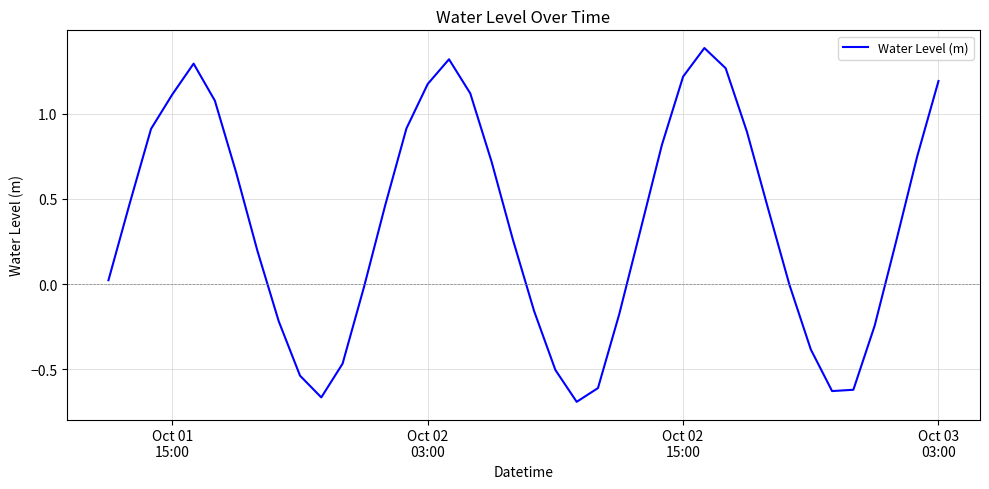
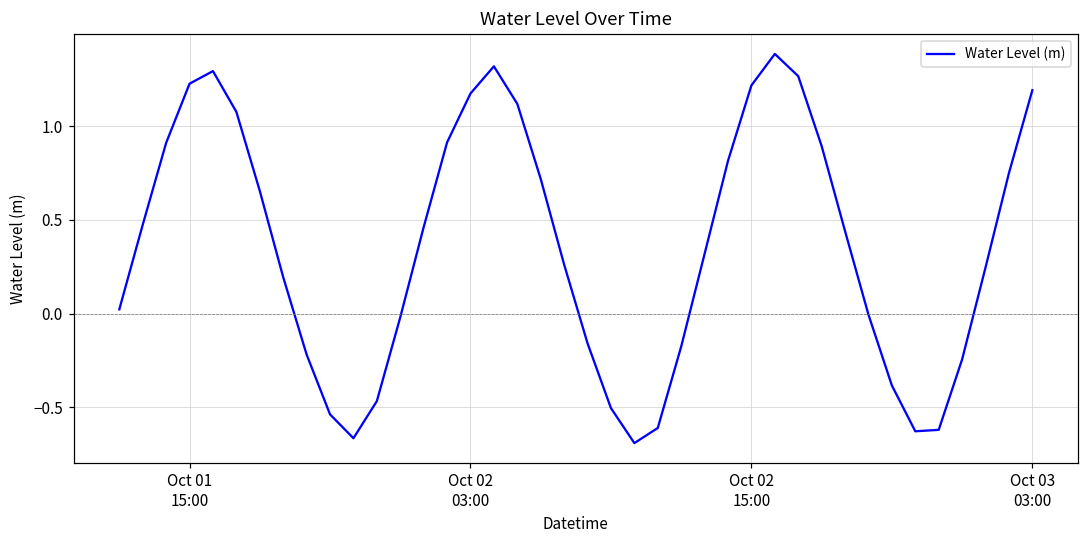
  {
-   "Oct 01 15:00": 1.11,
+   "Oct 01 15:00": 1.23,
    "Oct 02 03:00": 1.18,
    "Oct 02 15:00": 1.22,
    "Oct 03 03:00": 1.19
  }
